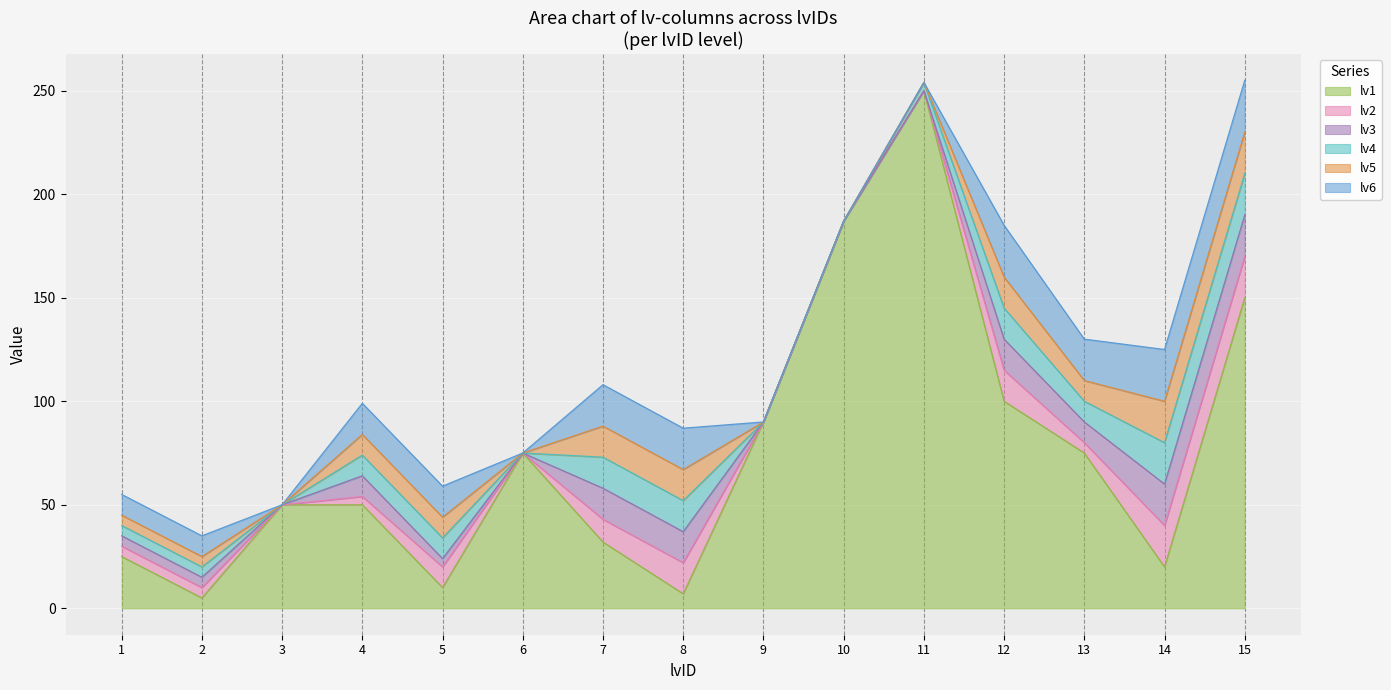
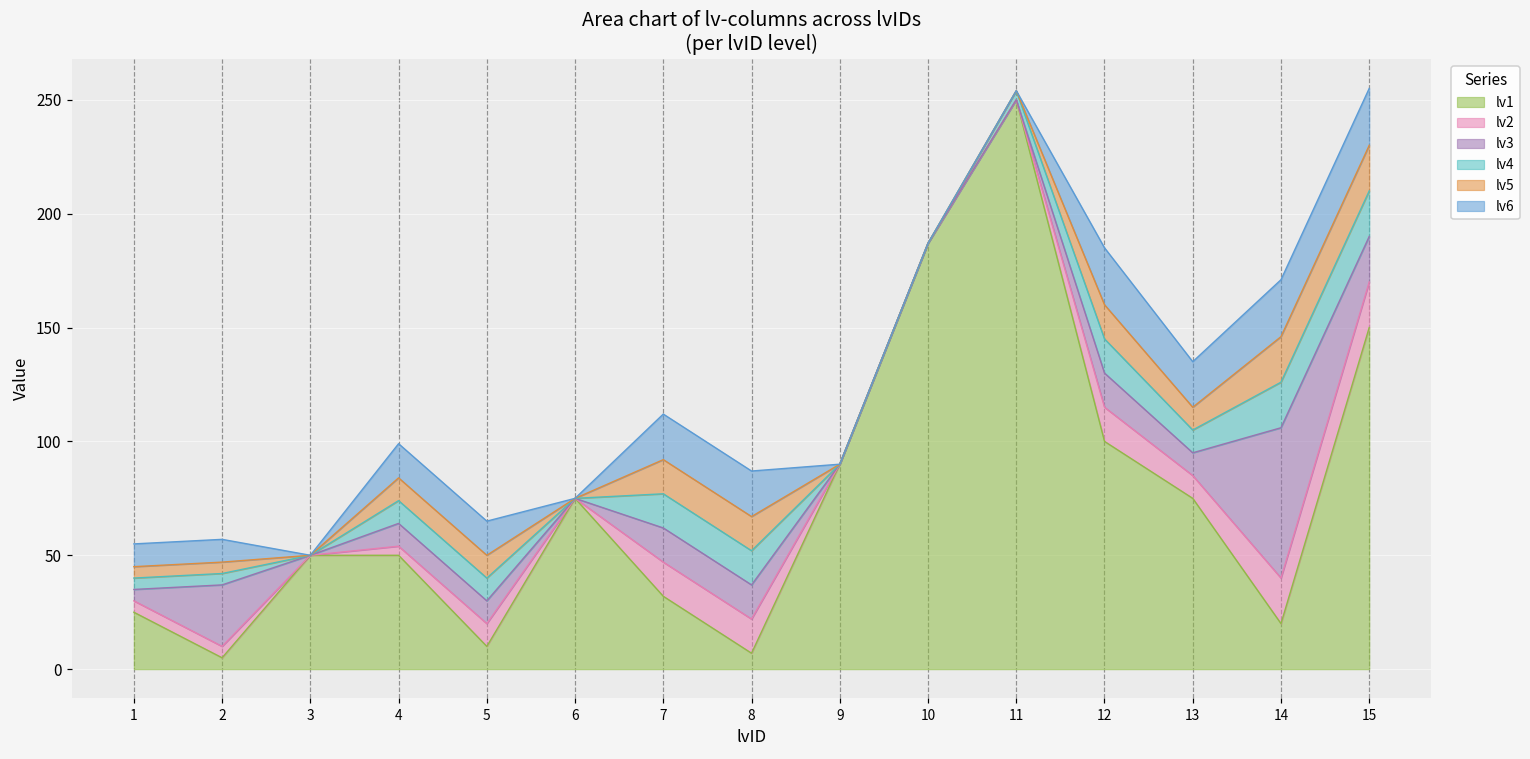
  {
    "lv1": {
      "1": 25,
      "2": 5,
      "4": 50,
      "5": 10,
      "7": 32,
      "8": 7,
      "12": 100,
      "13": 75,
      "14": 20,
      "15": 150
    },
    "lv2": {
      "1": 5,
      "2": 5,
      "4": 4,
      "5": 10,
-     "7": 11,
+     "7": 15,
      "8": 15,
      "12": 15,
-     "13": 5,
+     "13": 10,
      "14": 20,
      "15": 20
    },
    "lv3": {
      "1": 5,
-     "2": 5,
+     "2": 27,
      "4": 10,
-     "5": 4,
+     "5": 10,
      "7": 15,
      "8": 15,
      "12": 15,
      "13": 10,
-     "14": 20,
+     "14": 66,
      "15": 20
    },
    "lv5": {
      "1": 5,
      "2": 5,
      "4": 10,
      "5": 10,
      "7": 15,
      "8": 15,
      "12": 15,
      "13": 10,
      "14": 20,
      "15": 20
    }
  }
